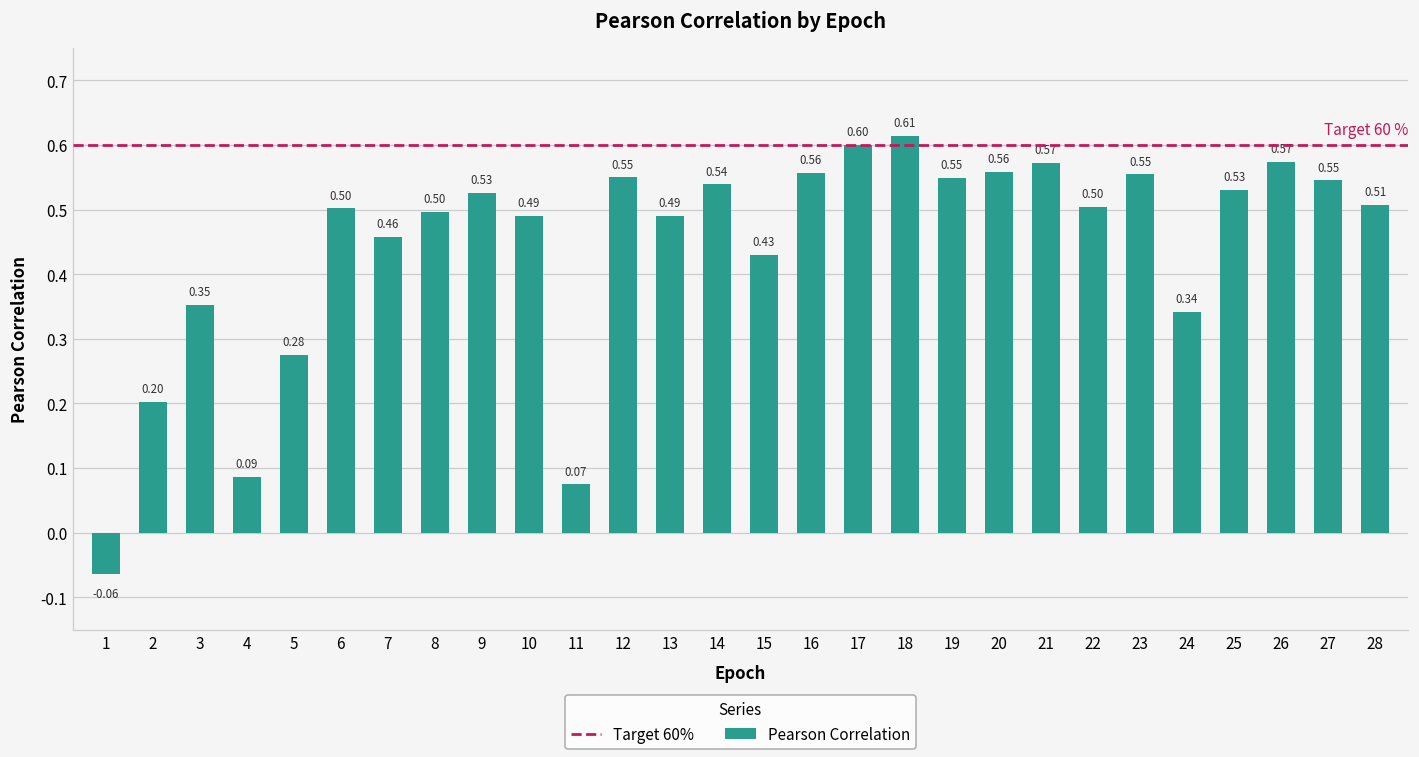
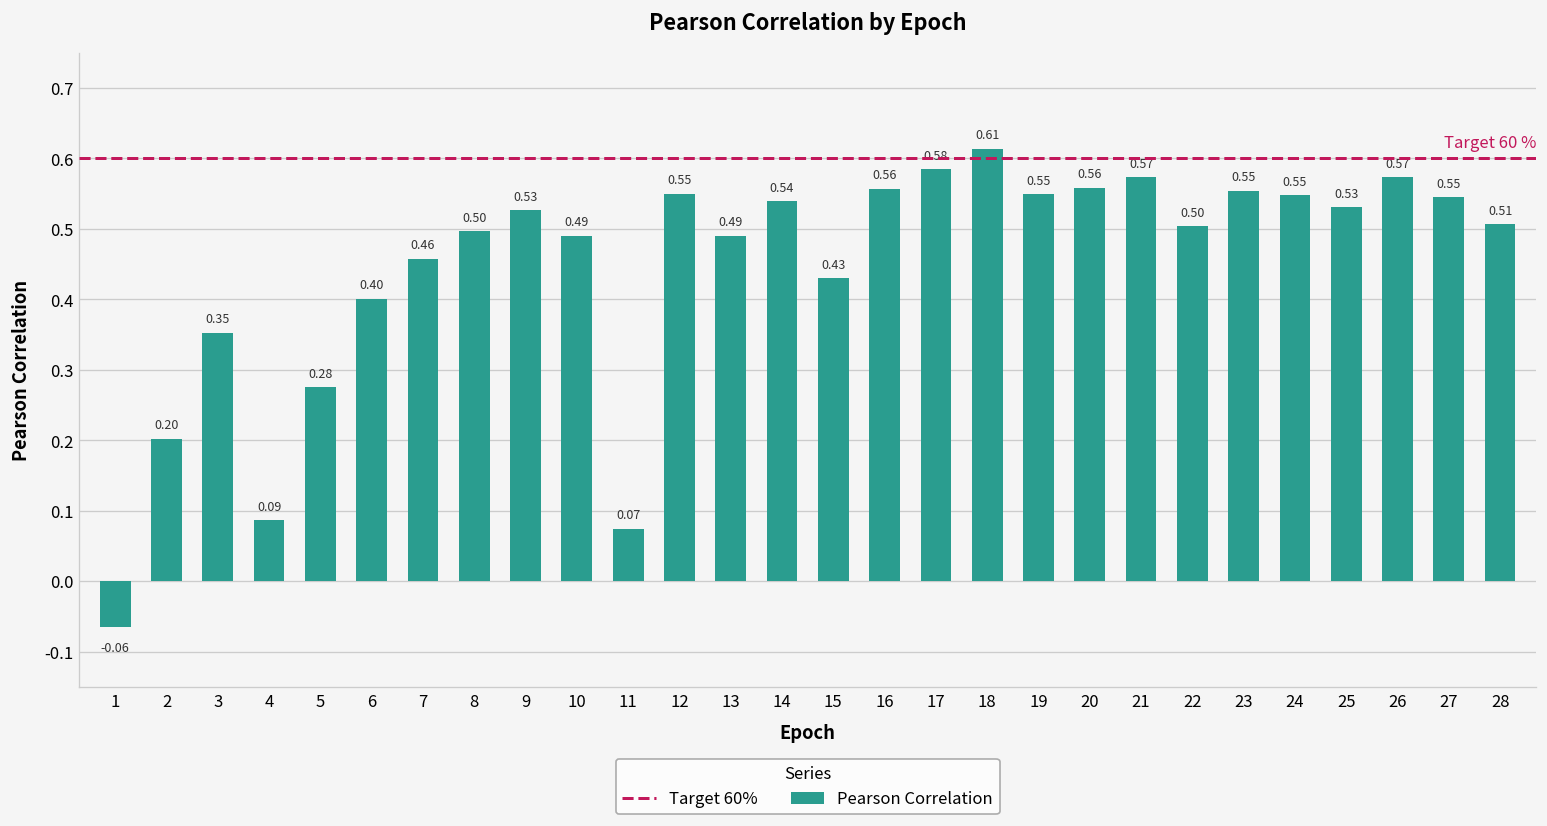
  {
    "1": -0.06,
    "2": 0.20,
    "3": 0.35,
    "4": 0.09,
    "5": 0.28,
-   "6": 0.50,
+   "6": 0.40,
    "7": 0.46,
    "8": 0.50,
    "9": 0.53,
    "10": 0.49,
    "11": 0.07,
    "12": 0.55,
    "13": 0.49,
    "14": 0.54,
    "15": 0.43,
    "16": 0.56,
-   "17": 0.60,
+   "17": 0.58,
    "18": 0.61,
    "19": 0.55,
    "20": 0.56,
    "21": 0.57,
    "22": 0.50,
    "23": 0.55,
-   "24": 0.34,
+   "24": 0.55,
    "25": 0.53,
    "26": 0.57,
    "27": 0.55,
    "28": 0.51
  }
